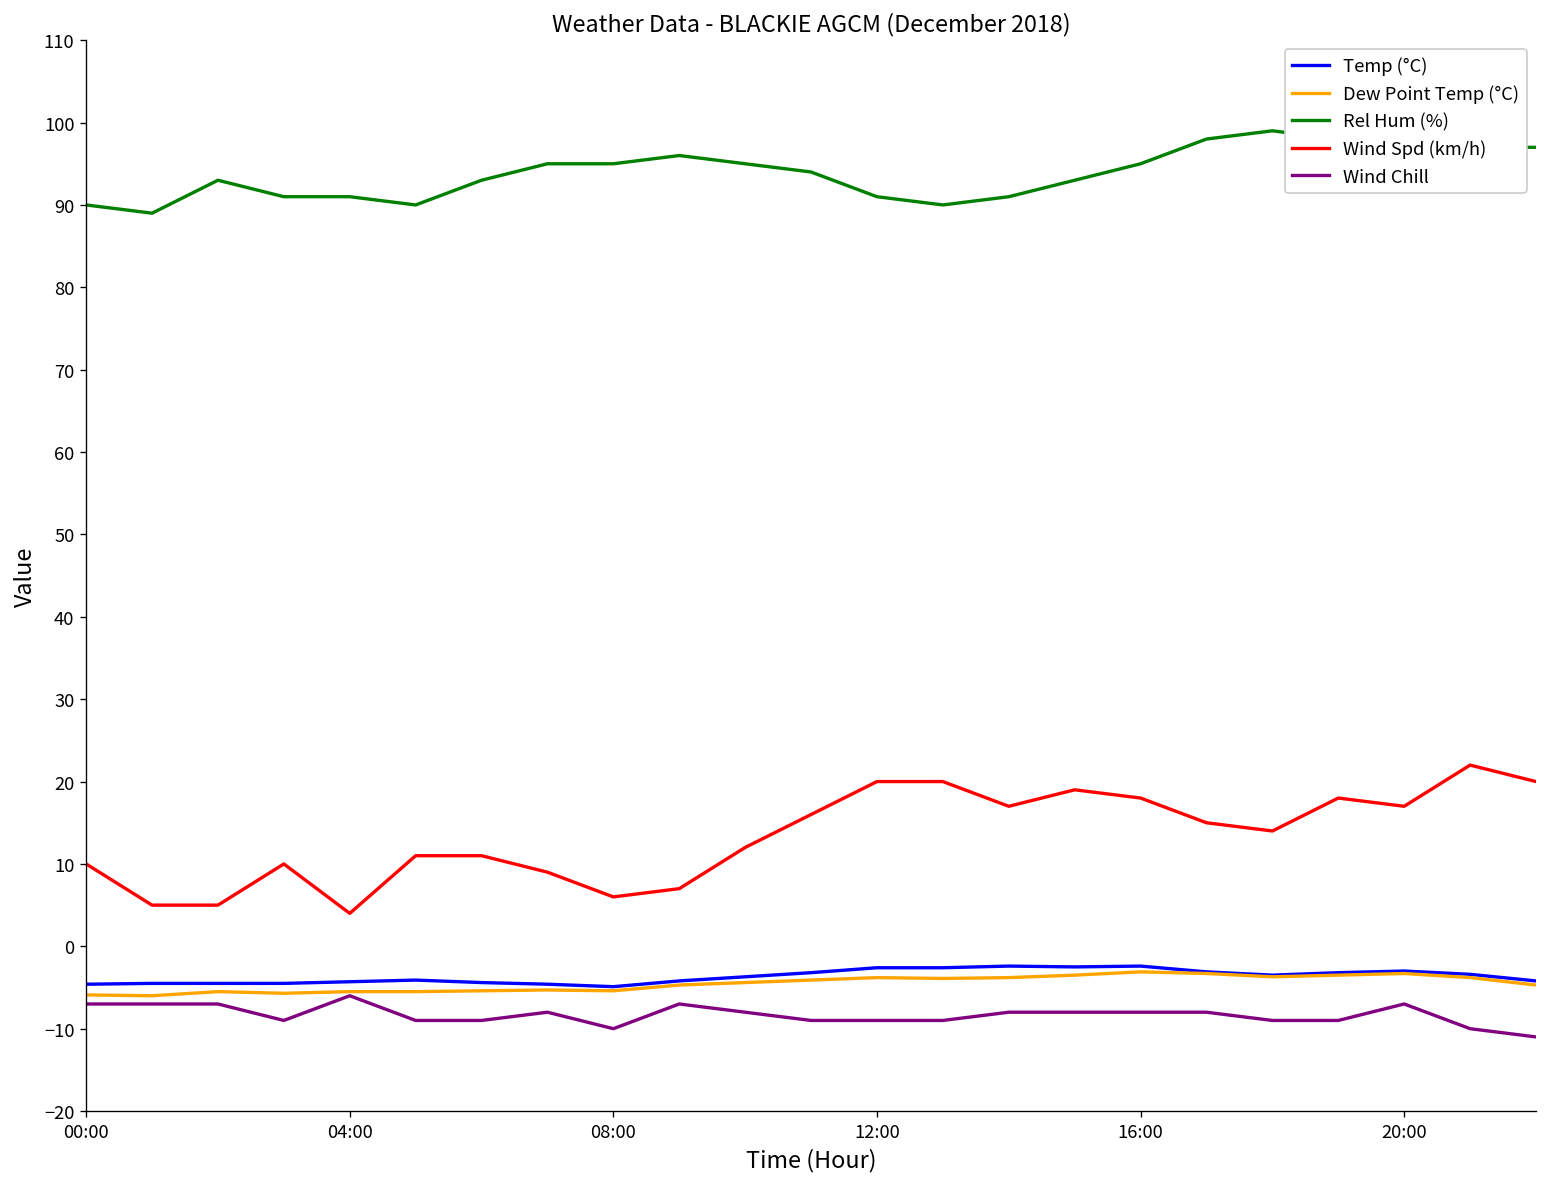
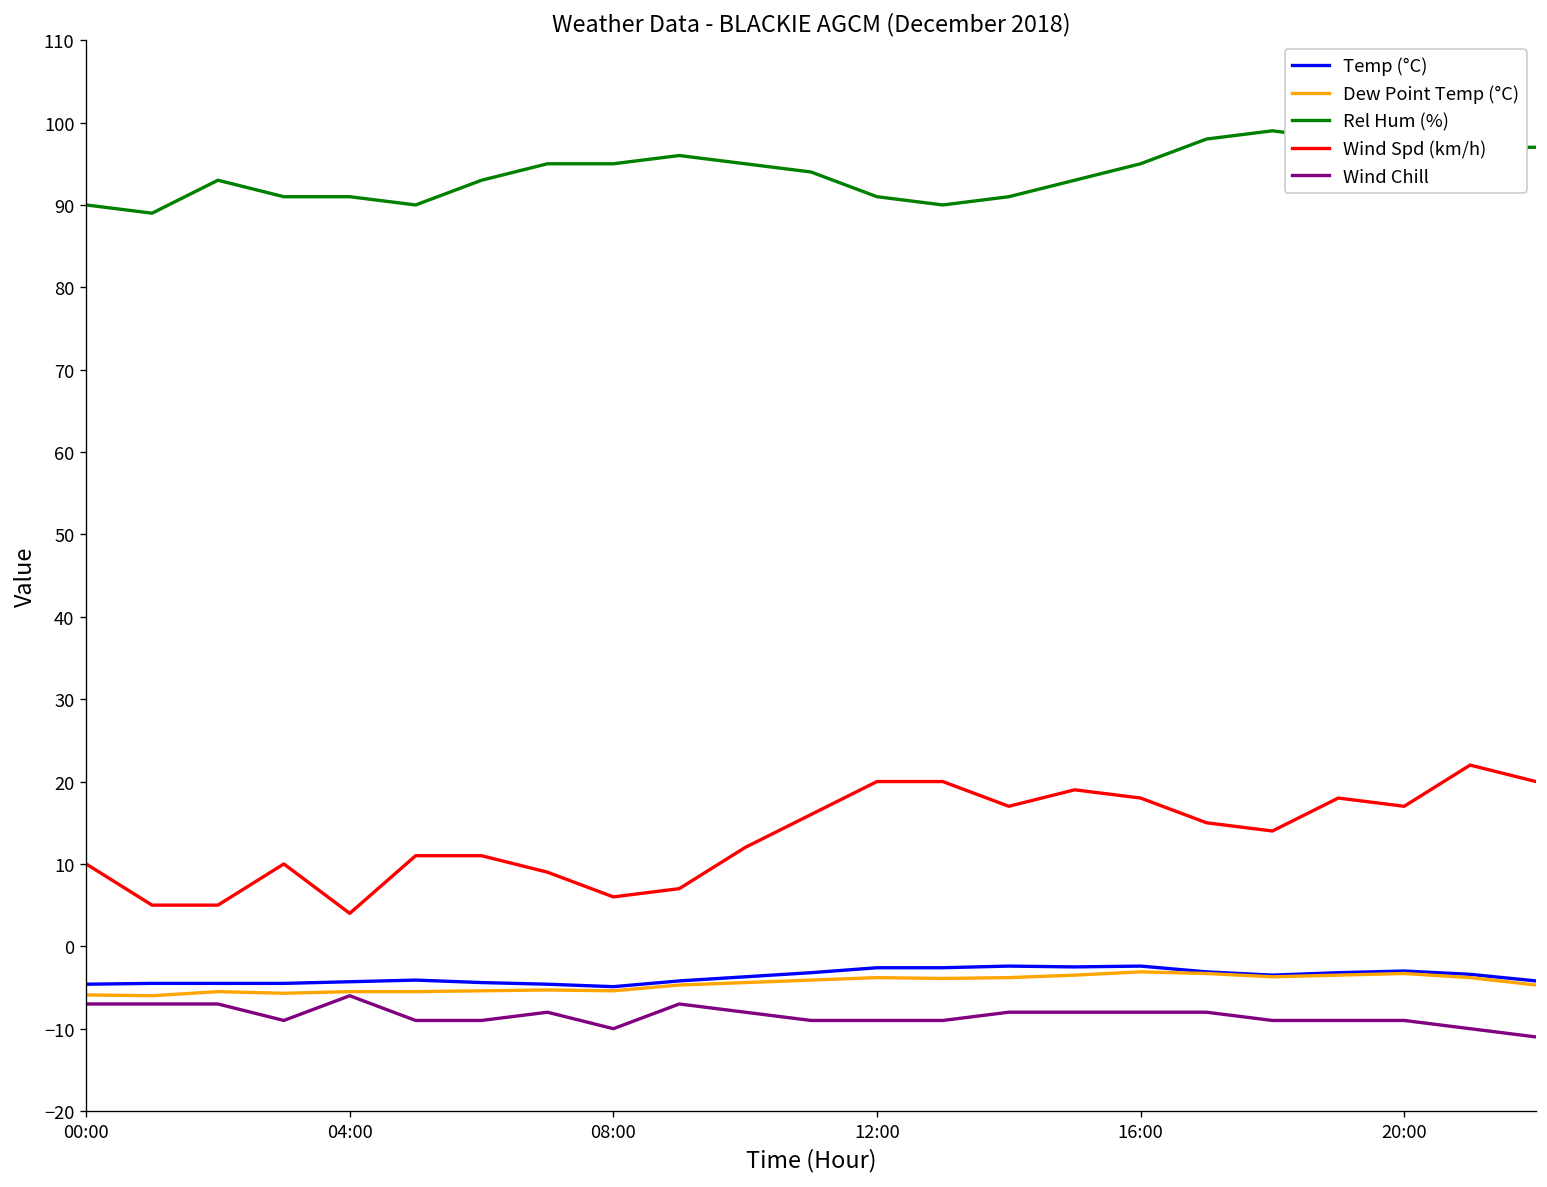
  {
    "Temp (°C)": {
      "00:00": -5,
      "04:00": -4,
      "08:00": -5,
      "12:00": -3,
      "16:00": -2
    },
    "Dew Point Temp (°C)": {
      "00:00": -6,
      "04:00": -6,
      "08:00": -5,
      "12:00": -4,
      "16:00": -3
    },
    "Rel Hum (%)": {
      "00:00": 90,
      "04:00": 91,
      "08:00": 95,
      "12:00": 91,
      "16:00": 95
    },
    "Wind Spd (km/h)": {
      "00:00": 10,
      "04:00": 4,
      "08:00": 6,
      "12:00": 20,
      "16:00": 18,
      "20:00": 17
    },
    "Wind Chill": {
      "00:00": -7,
      "04:00": -6,
      "08:00": -10,
      "12:00": -9,
      "16:00": -8,
-     "20:00": -7
+     "20:00": -9
    }
  }
